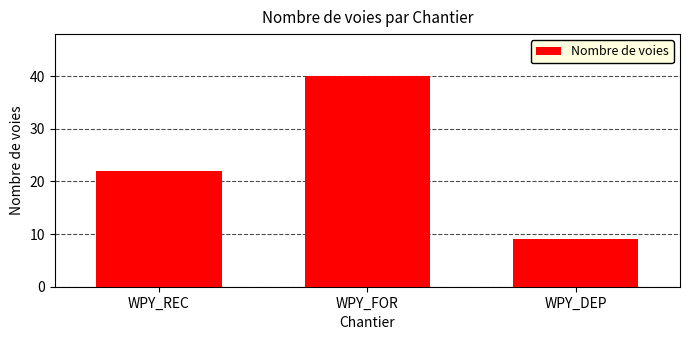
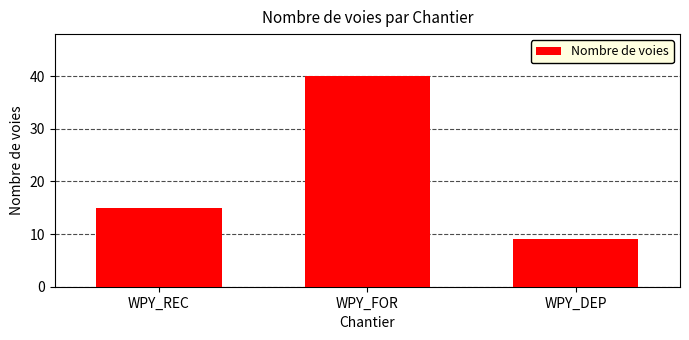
  {
-   "WPY_REC": 22,
+   "WPY_REC": 15,
    "WPY_FOR": 40,
    "WPY_DEP": 9
  }
